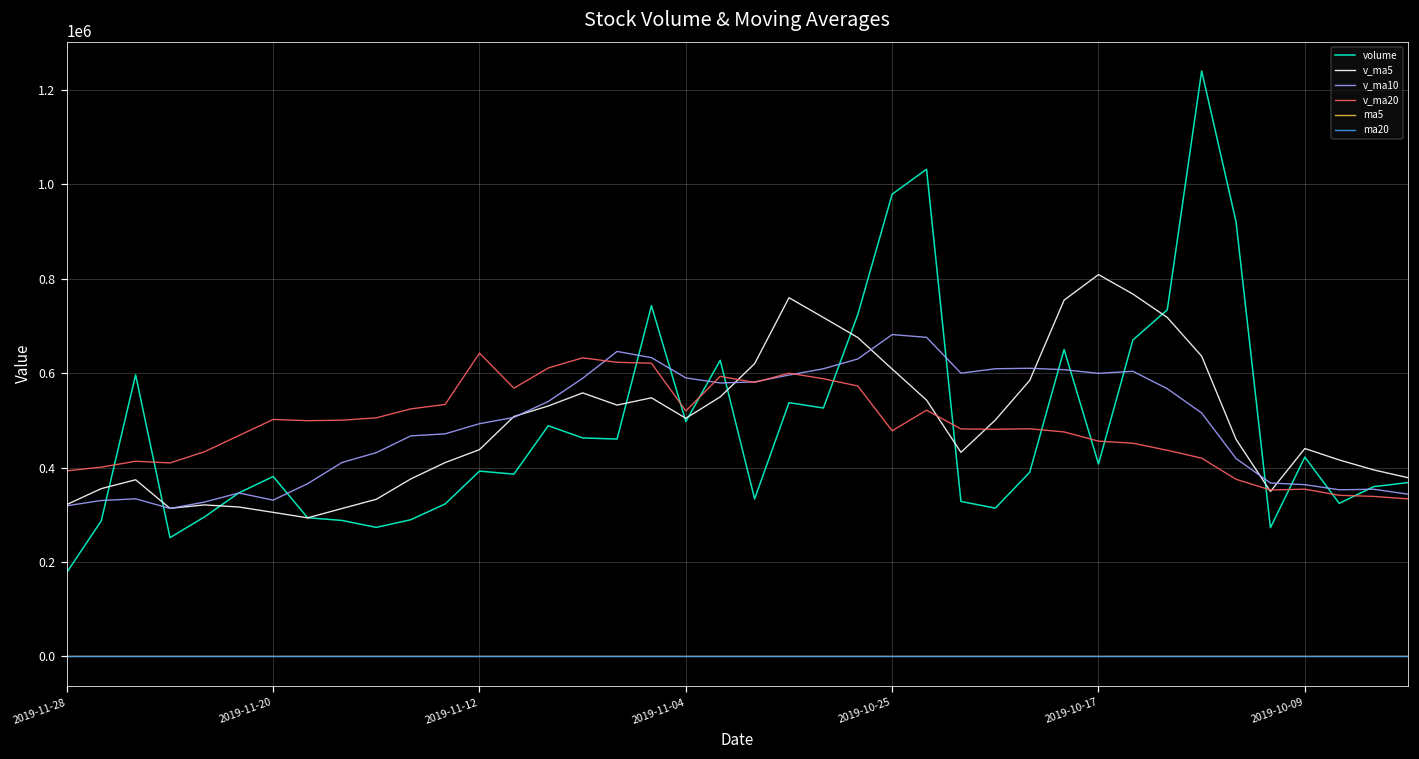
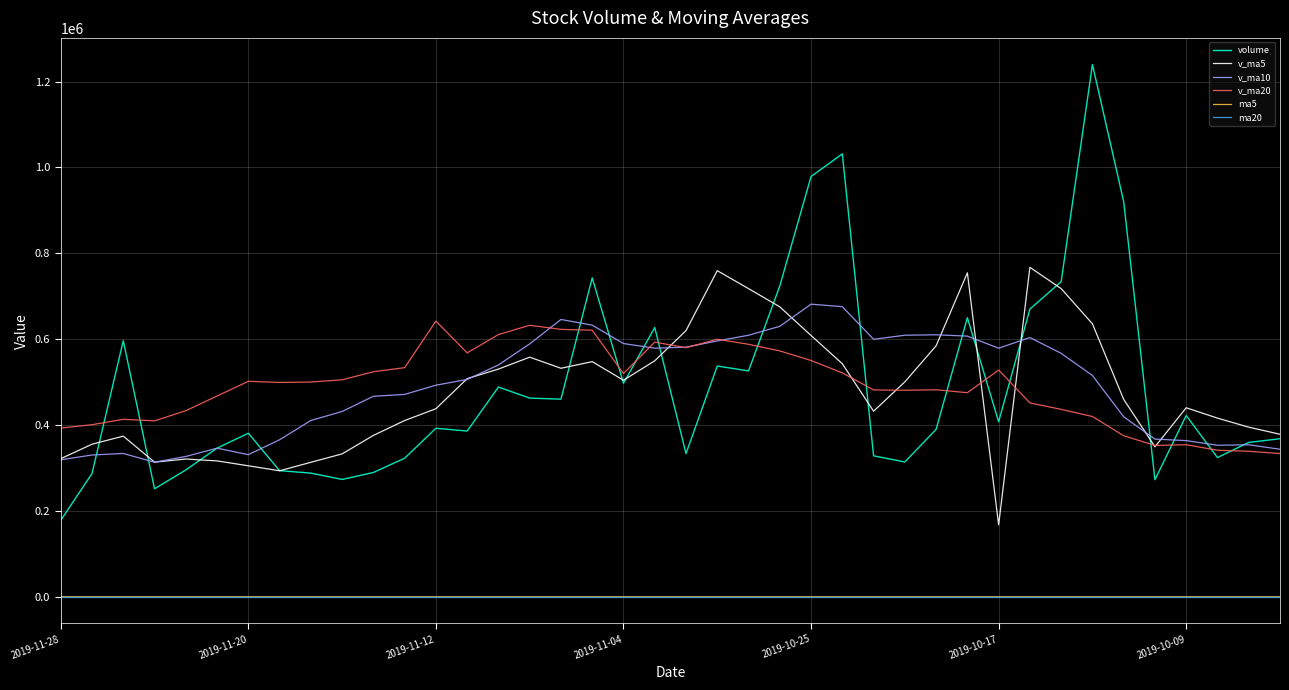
  {
    "volume": {
      "2019-11-28": 180000,
      "2019-11-20": 380000,
      "2019-11-12": 390000,
      "2019-11-04": 500000,
      "2019-10-25": 980000,
      "2019-10-17": 410000,
      "2019-10-09": 420000
    },
    "v_ma5": {
      "2019-11-20": 310000,
      "2019-11-12": 440000,
      "2019-11-04": 500000,
      "2019-10-25": 610000,
-     "2019-10-17": 810000,
+     "2019-10-17": 170000,
      "2019-10-09": 440000
    },
    "v_ma10": {
      "2019-11-20": 330000,
      "2019-11-12": 490000,
      "2019-11-04": 590000,
      "2019-10-25": 680000,
-     "2019-10-17": 600000,
+     "2019-10-17": 580000,
      "2019-10-09": 360000
    },
    "v_ma20": {
      "2019-11-28": 390000,
      "2019-11-20": 500000,
      "2019-11-12": 640000,
      "2019-11-04": 520000,
-     "2019-10-25": 480000,
-     "2019-10-17": 460000,
+     "2019-10-25": 550000,
+     "2019-10-17": 530000,
      "2019-10-09": 350000
    },
    "ma20": {
      "2019-11-28": 0,
      "2019-11-20": 0,
      "2019-11-12": 0,
      "2019-11-04": 0,
      "2019-10-25": 0,
      "2019-10-17": 0,
      "2019-10-09": 0
    }
  }
